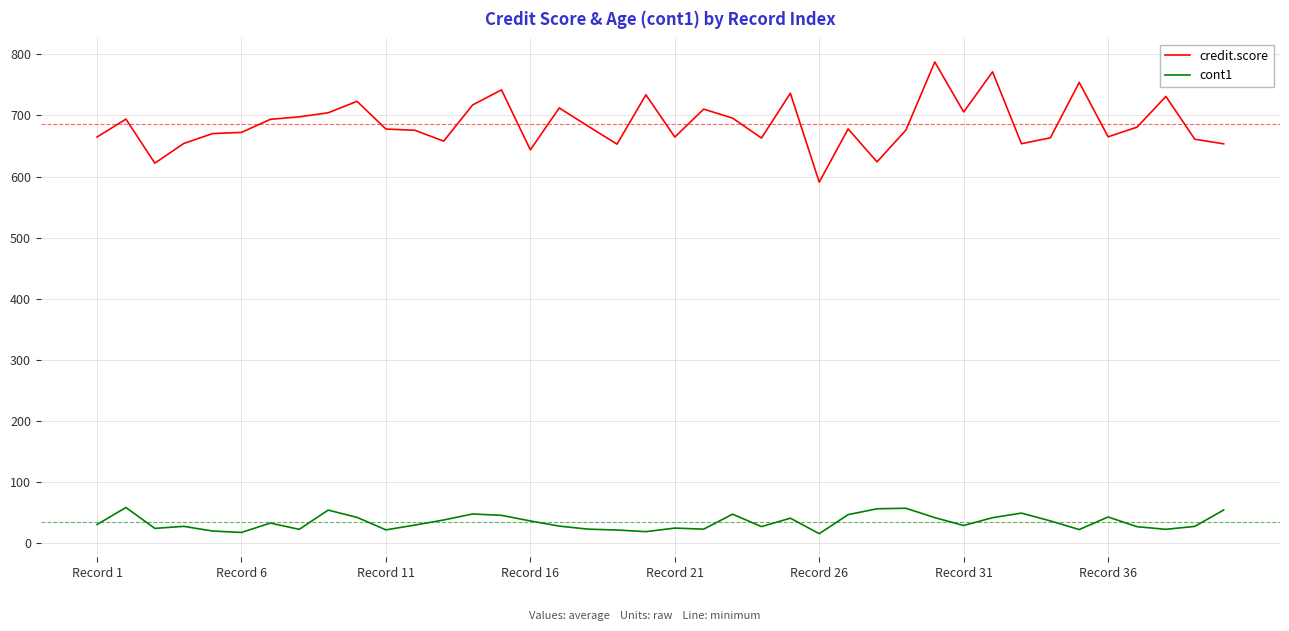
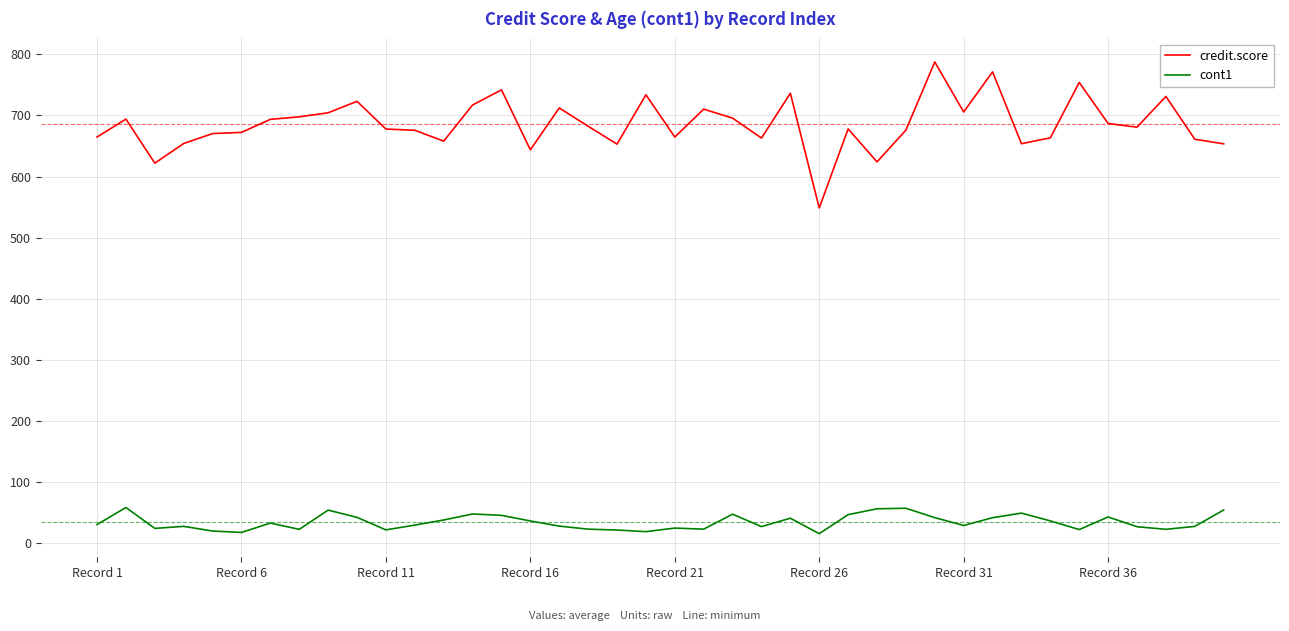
  {
    "credit.score": {
      "Record 1": 660,
      "Record 6": 670,
      "Record 11": 680,
      "Record 16": 640,
      "Record 21": 660,
-     "Record 26": 590,
+     "Record 26": 550,
      "Record 31": 710,
-     "Record 36": 660
+     "Record 36": 690
    },
    "cont1": {
      "Record 1": 30,
      "Record 6": 20,
      "Record 11": 20,
      "Record 16": 40,
      "Record 21": 30,
      "Record 26": 20,
      "Record 31": 30,
      "Record 36": 40
    }
  }
